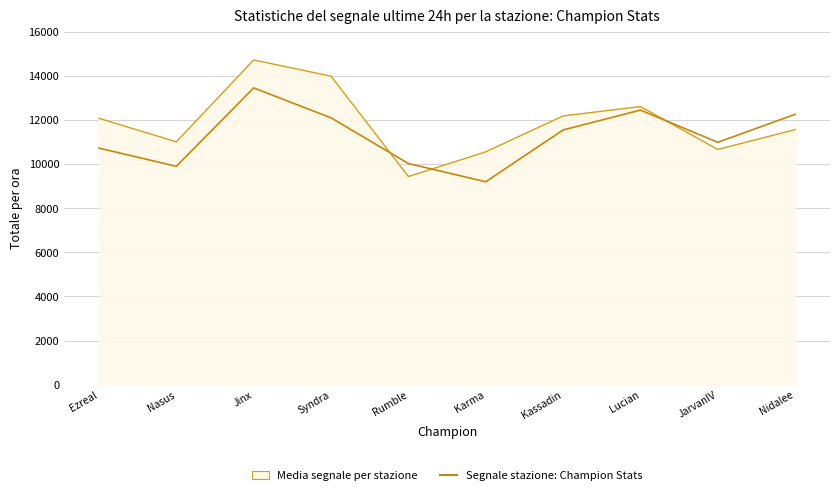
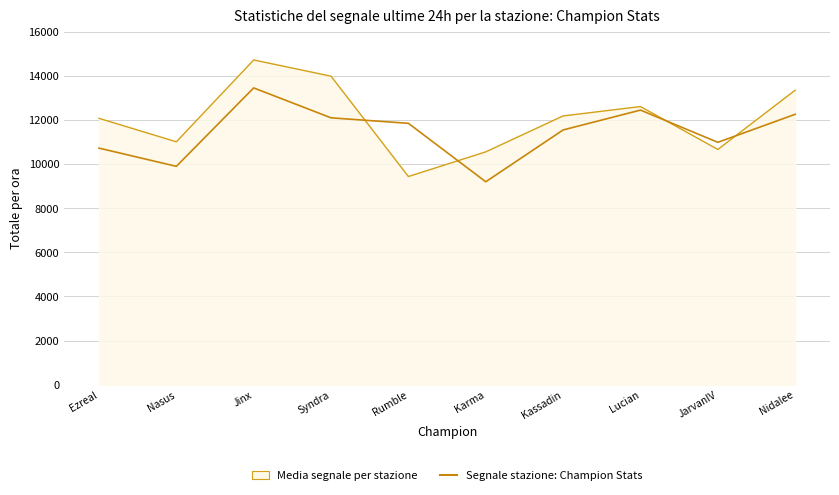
  {
    "Media segnale per stazione": {
      "Ezreal": 12100,
      "Nasus": 11000,
      "Jinx": 14700,
      "Syndra": 14000,
      "Rumble": 9400,
      "Karma": 10600,
      "Kassadin": 12200,
      "Lucian": 12600,
      "JarvanIV": 10700,
-     "Nidalee": 11600
+     "Nidalee": 13400
    },
    "Segnale stazione: Champion Stats": {
      "Ezreal": 10700,
      "Nasus": 9900,
      "Jinx": 13500,
      "Syndra": 12100,
-     "Rumble": 10000,
+     "Rumble": 11900,
      "Karma": 9200,
      "Kassadin": 11600,
      "Lucian": 12500,
      "JarvanIV": 11000,
      "Nidalee": 12300
    }
  }
